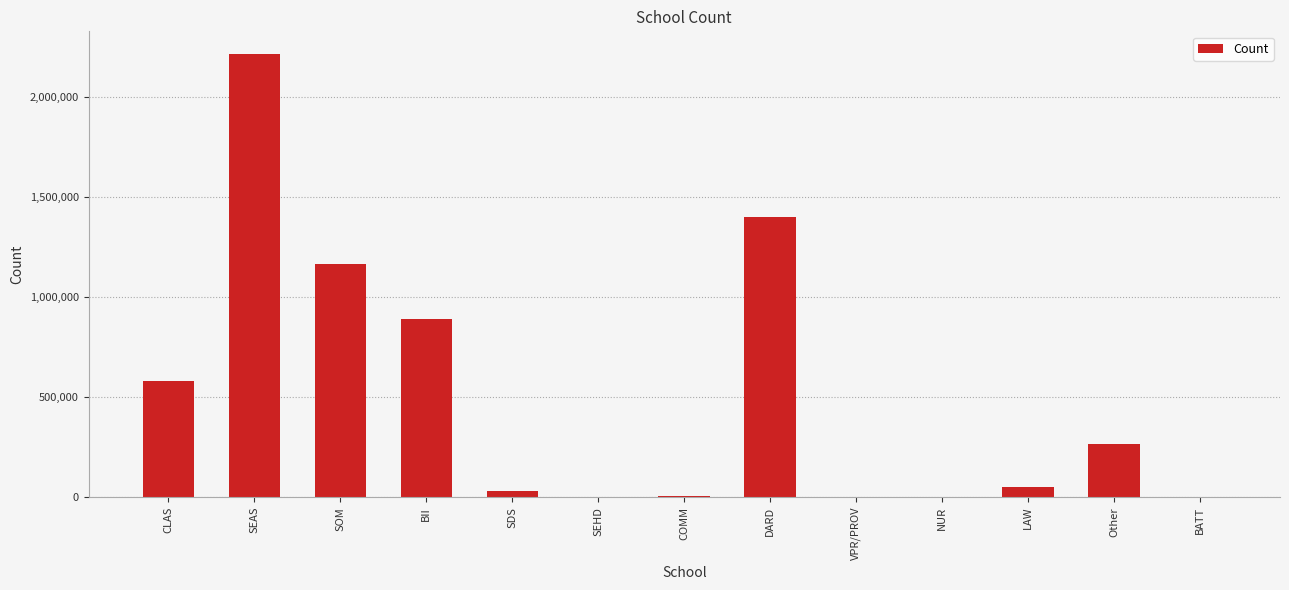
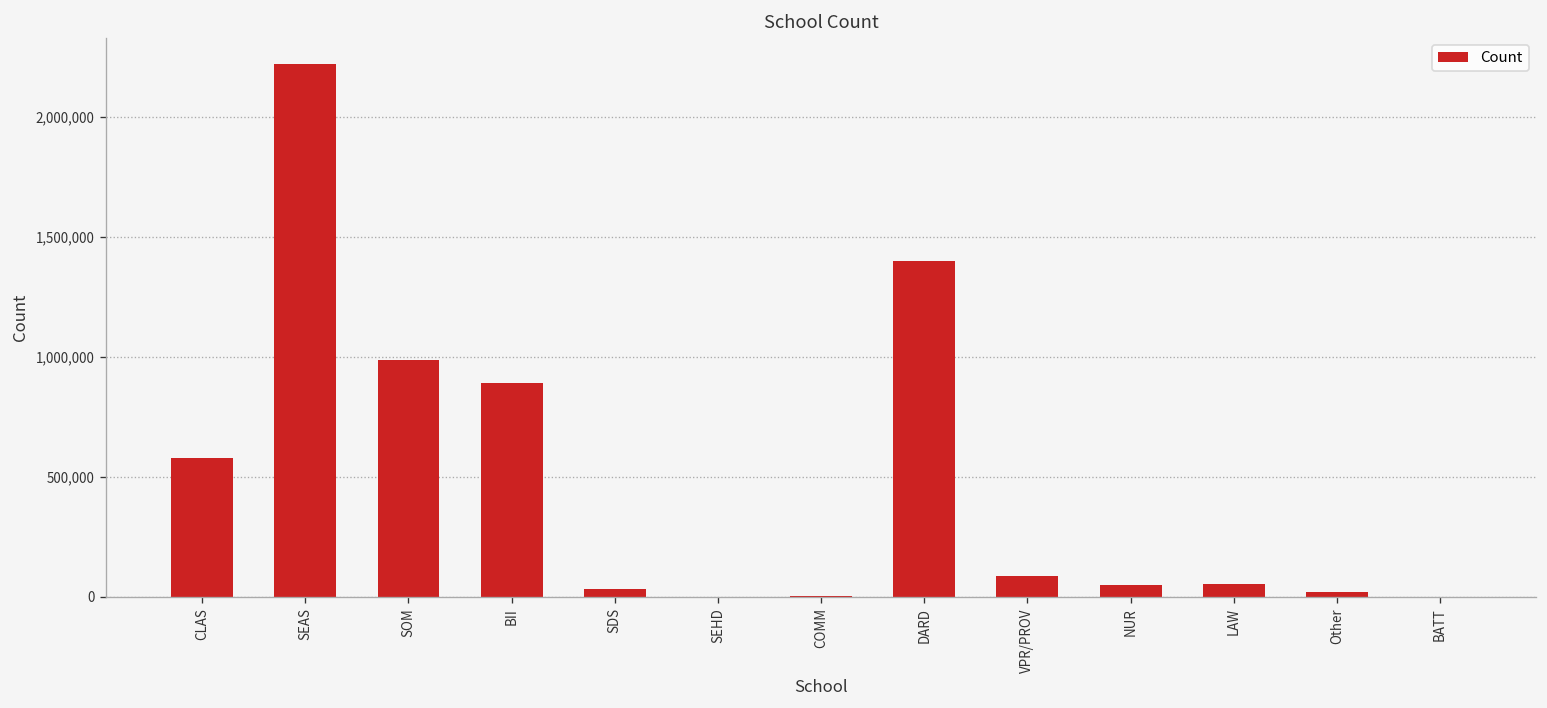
  {
    "CLAS": "580,000",
    "SEAS": "2,220,000",
-   "SOM": "1,160,000",
+   "SOM": "990,000",
    "BII": "890,000",
    "SDS": "30,000",
    "DARD": "1,400,000",
-   "VPR/PROV": "0",
-   "NUR": "0",
+   "VPR/PROV": "80,000",
+   "NUR": "50,000",
    "LAW": "50,000",
-   "Other": "260,000",
+   "Other": "20,000",
    "BATT": "0"
  }
